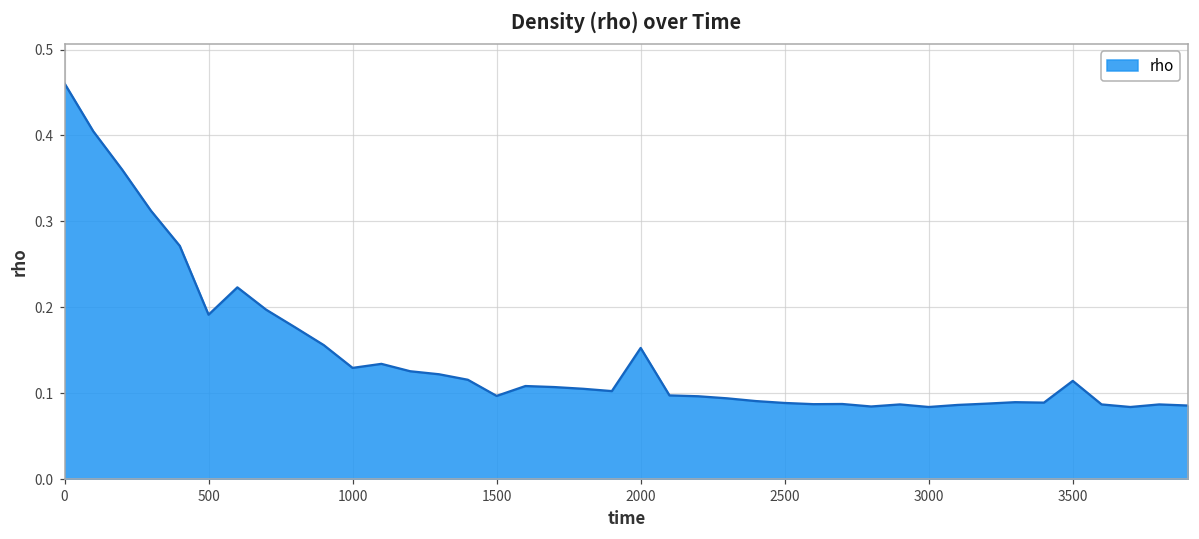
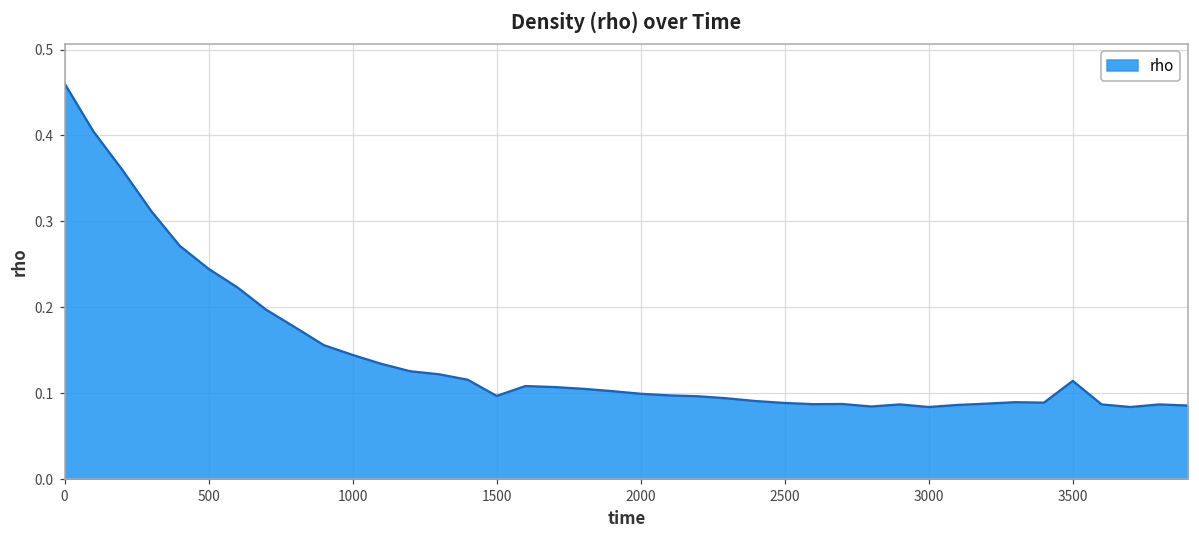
  {
    "0": 0.46,
-   "500": 0.19,
-   "1000": 0.13,
+   "500": 0.24,
+   "1000": 0.14,
    "1500": 0.10,
-   "2000": 0.15,
+   "2000": 0.10,
    "2500": 0.09,
    "3000": 0.08,
    "3500": 0.11
  }
